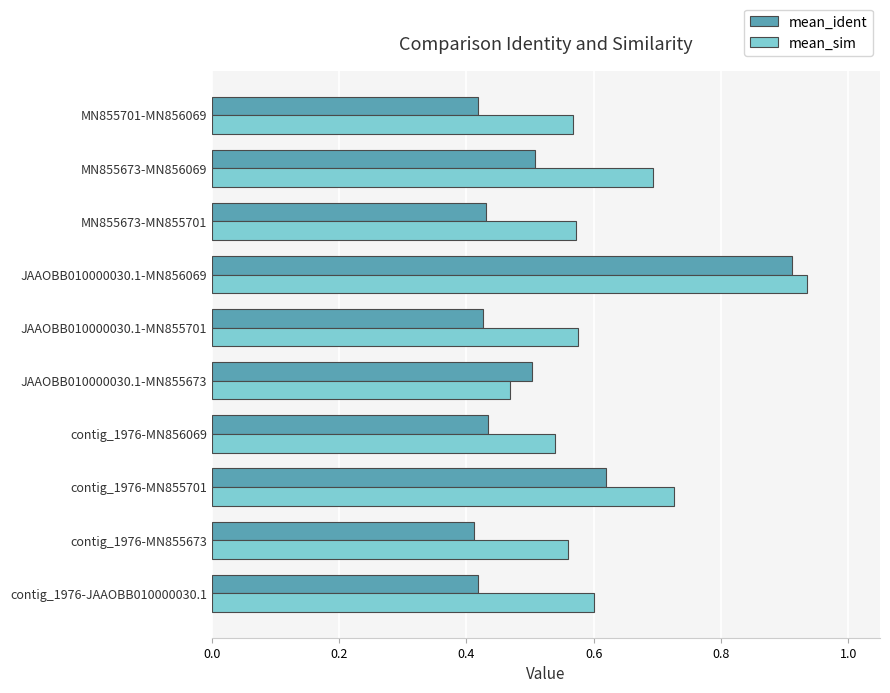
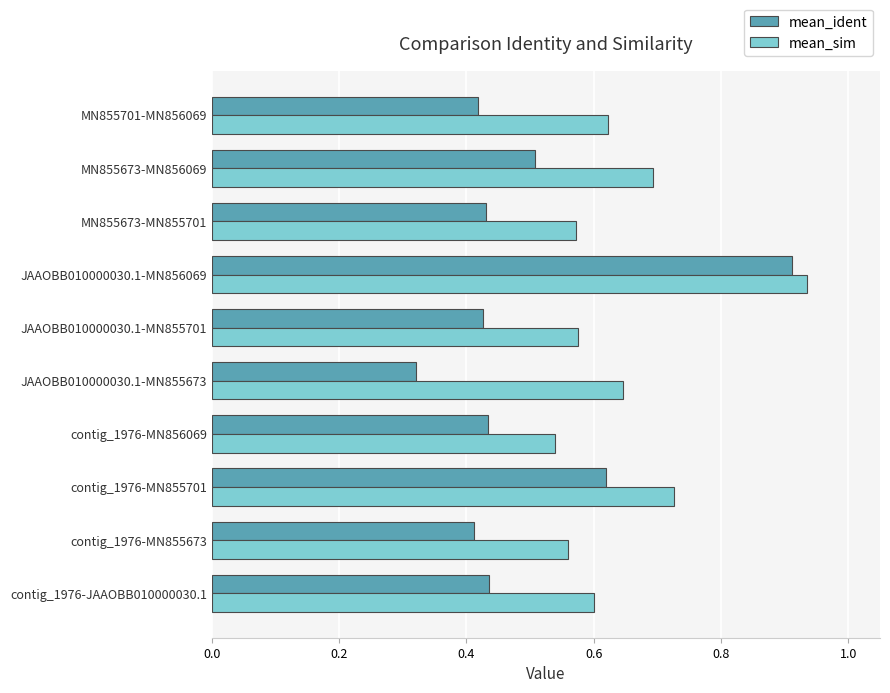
  {
    "mean_ident": {
      "MN855701-MN856069": 0.42,
      "MN855673-MN856069": 0.51,
      "MN855673-MN855701": 0.43,
      "JAAOBB010000030.1-MN856069": 0.91,
      "JAAOBB010000030.1-MN855701": 0.43,
-     "JAAOBB010000030.1-MN855673": 0.50,
+     "JAAOBB010000030.1-MN855673": 0.32,
      "contig_1976-MN856069": 0.43,
      "contig_1976-MN855701": 0.62,
      "contig_1976-MN855673": 0.41,
-     "contig_1976-JAAOBB010000030.1": 0.42
+     "contig_1976-JAAOBB010000030.1": 0.44
    },
    "mean_sim": {
-     "MN855701-MN856069": 0.57,
+     "MN855701-MN856069": 0.62,
      "MN855673-MN856069": 0.69,
      "MN855673-MN855701": 0.57,
      "JAAOBB010000030.1-MN856069": 0.93,
      "JAAOBB010000030.1-MN855701": 0.57,
-     "JAAOBB010000030.1-MN855673": 0.47,
+     "JAAOBB010000030.1-MN855673": 0.65,
      "contig_1976-MN856069": 0.54,
      "contig_1976-MN855701": 0.73,
      "contig_1976-MN855673": 0.56,
      "contig_1976-JAAOBB010000030.1": 0.60
    }
  }
